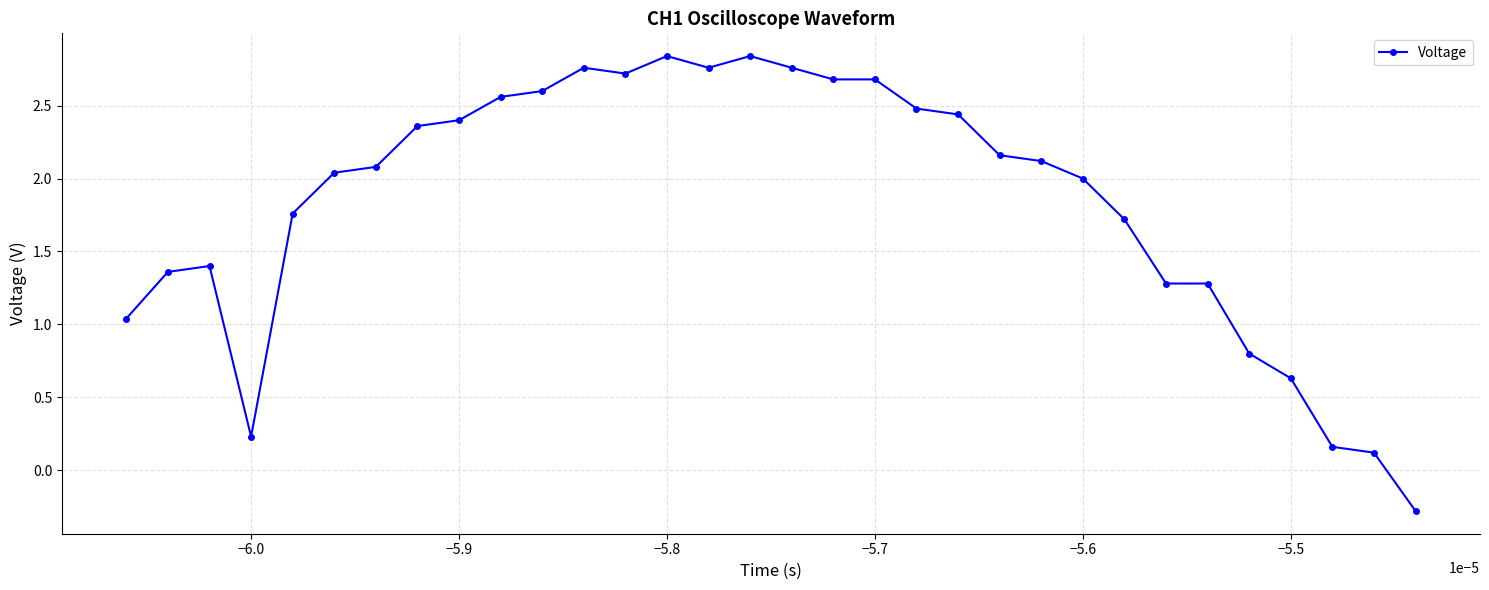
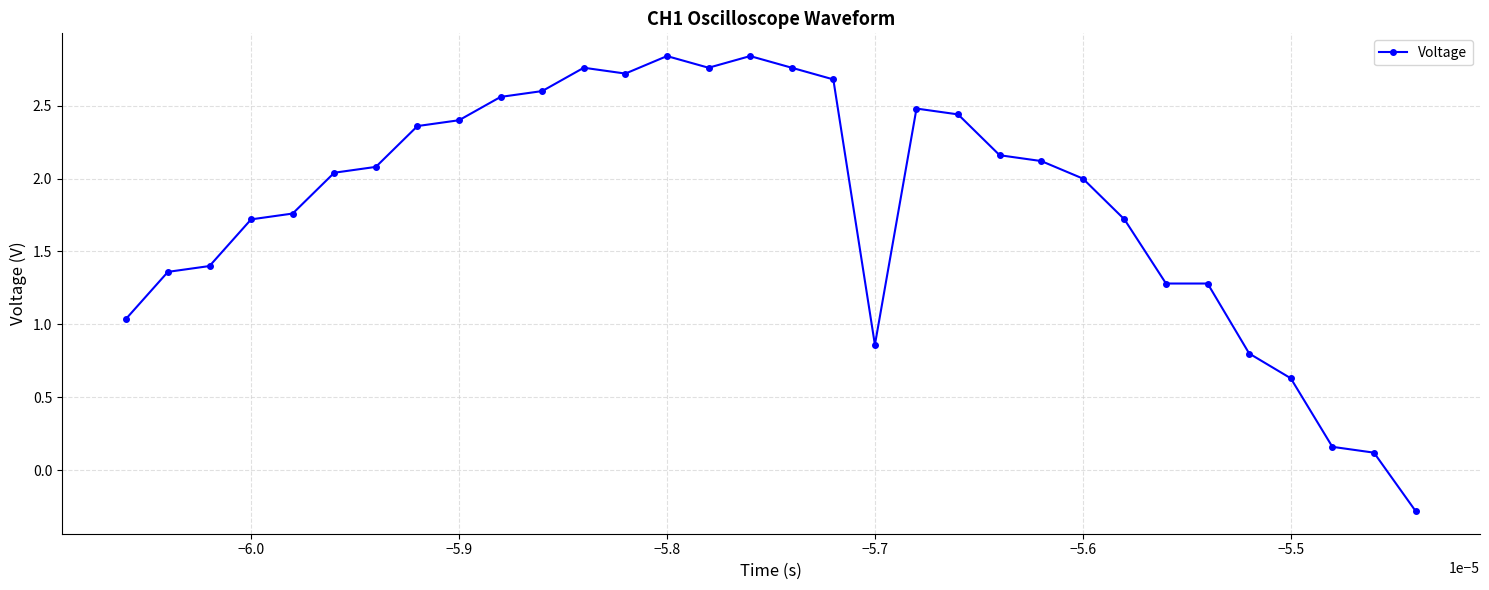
  {
-   "−6.0": 0.23,
+   "−6.0": 1.72,
    "−5.9": 2.40,
    "−5.8": 2.84,
-   "−5.7": 2.68,
+   "−5.7": 0.86,
    "−5.6": 2.00,
    "−5.5": 0.63
  }
